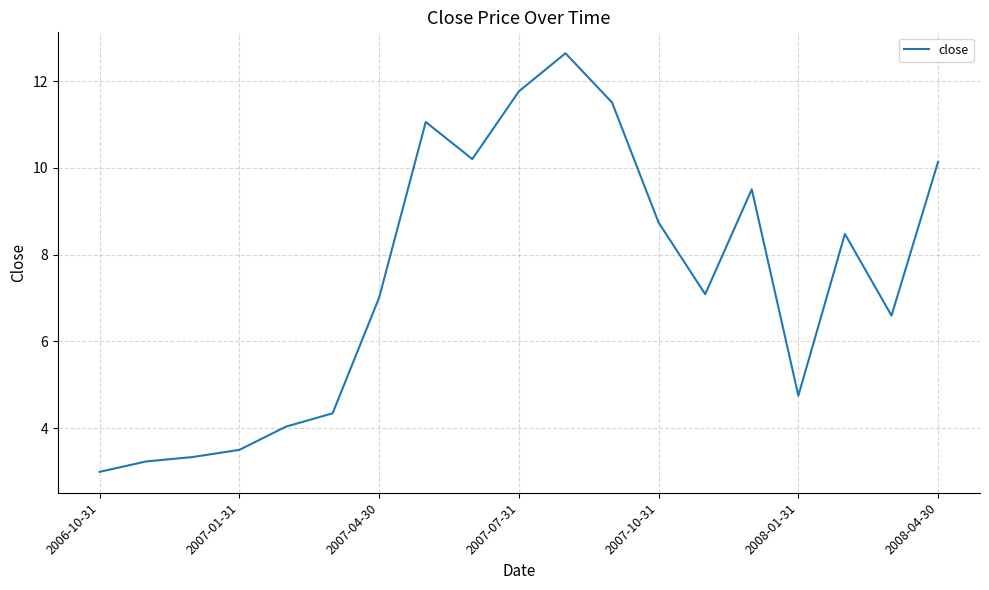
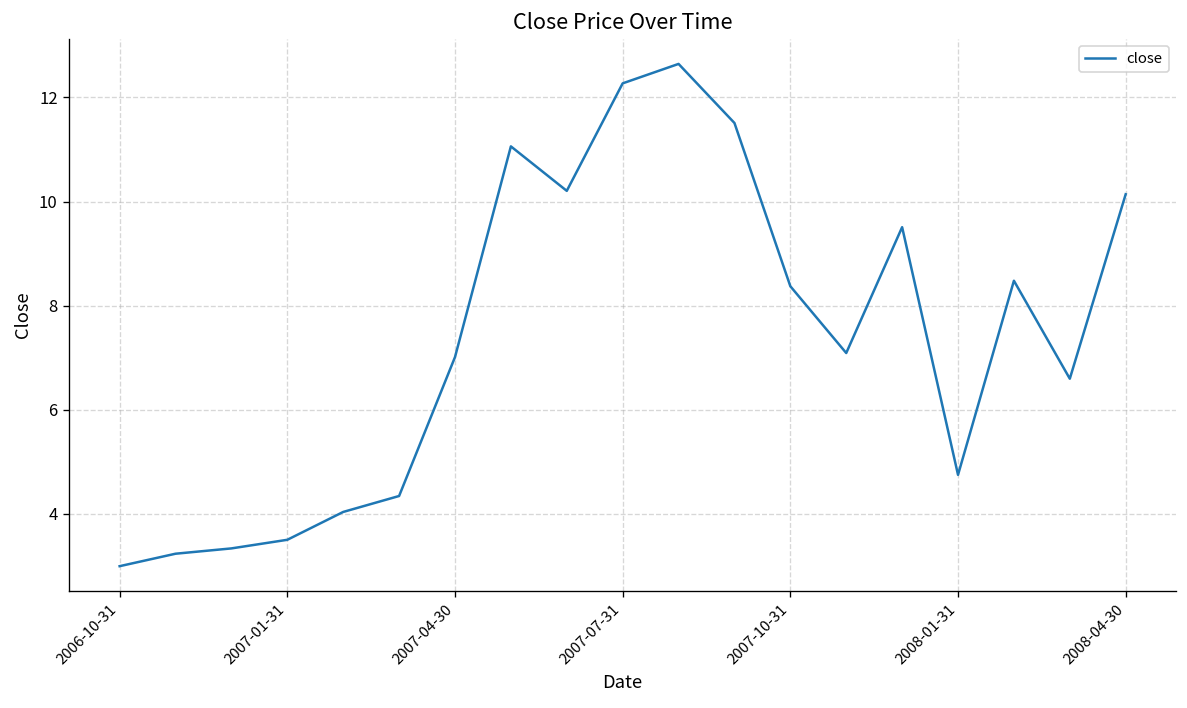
  {
    "2006-10-31": 3.0,
    "2007-01-31": 3.5,
    "2007-04-30": 7.0,
-   "2007-07-31": 11.8,
-   "2007-10-31": 8.7,
+   "2007-07-31": 12.3,
+   "2007-10-31": 8.4,
    "2008-01-31": 4.7,
    "2008-04-30": 10.1
  }
